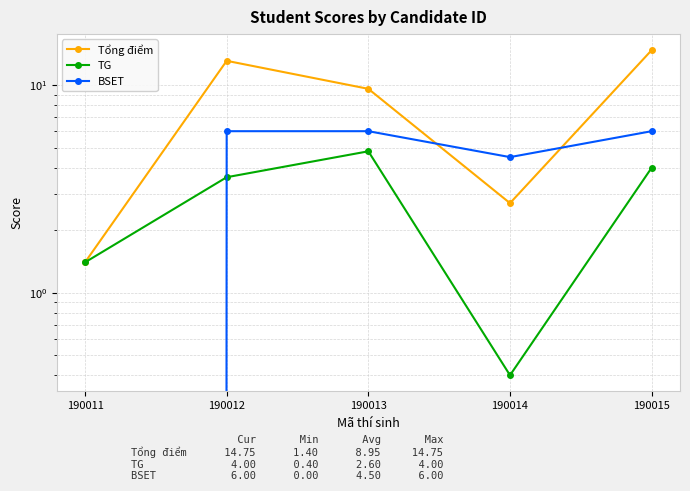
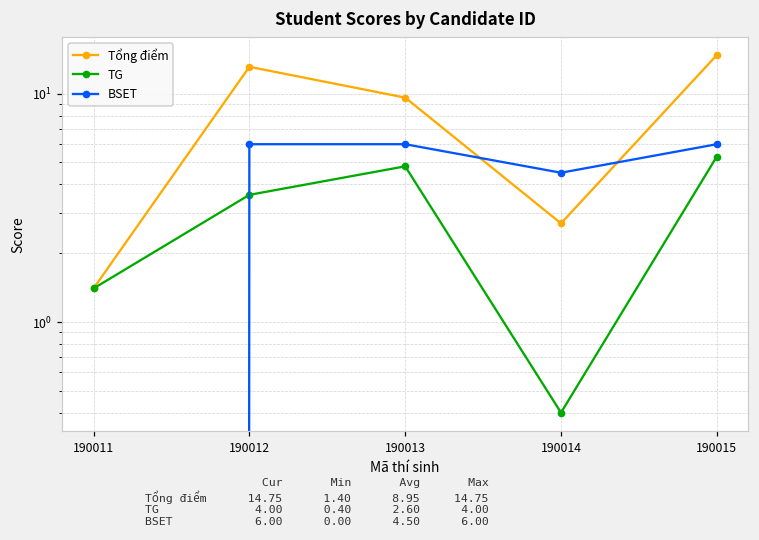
  {
    "Tổng điểm": {
      "190012": 13,
      "190013": 10,
      "190014": 2.7,
      "190015": 15
    },
    "TG": {
      "190012": 3.6,
      "190013": 4.8,
      "190014": 0.4,
-     "190015": 4.0
+     "190015": 5.3
    },
    "BSET": {
      "190012": 6.0,
      "190013": 6.0,
      "190014": 4.5,
      "190015": 6.0
    }
  }
